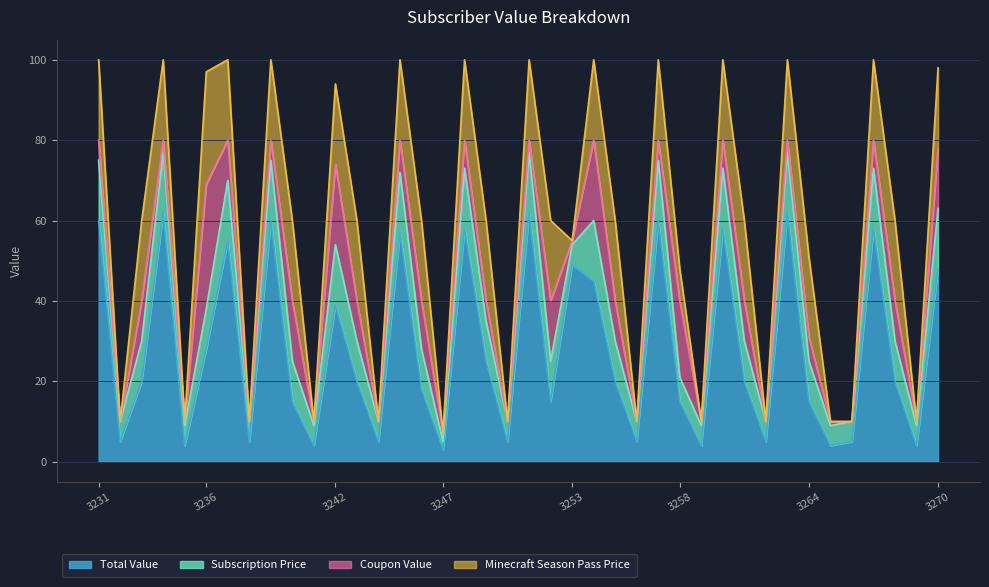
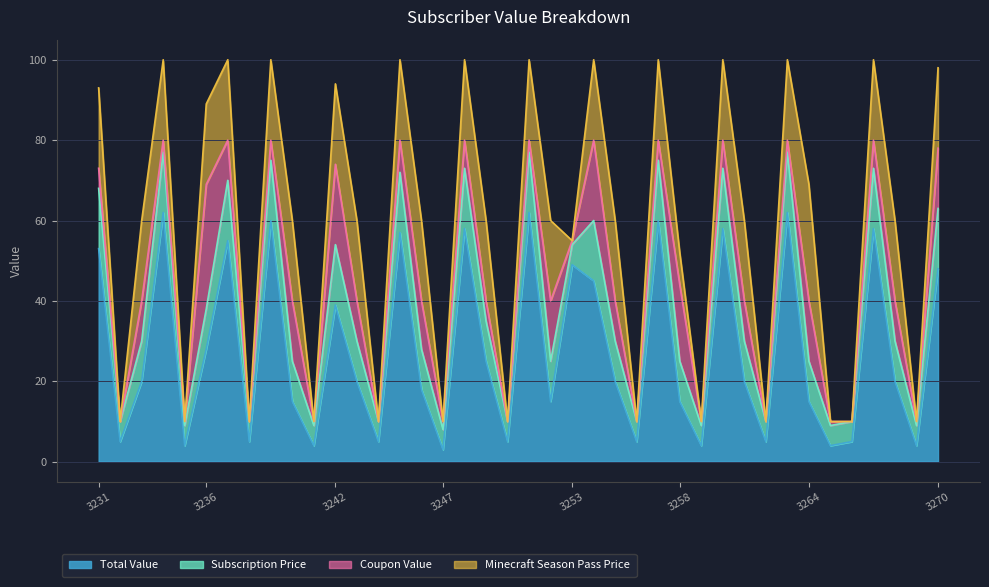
  {
    "Total Value": {
-     "3231": 60,
+     "3231": 53,
      "3236": 28,
      "3242": 39,
      "3247": 3,
      "3253": 49,
      "3258": 15,
      "3264": 15,
      "3270": 48
    },
    "Subscription Price": {
      "3231": 15,
      "3236": 10,
      "3242": 15,
-     "3247": 2,
+     "3247": 5,
      "3253": 5,
-     "3258": 6,
+     "3258": 10,
      "3264": 10,
      "3270": 15
    },
    "Coupon Value": {
      "3231": 5,
      "3236": 31,
      "3242": 20,
      "3258": 19,
-     "3264": 6,
+     "3264": 15,
      "3270": 15
    },
    "Minecraft Season Pass Price": {
      "3231": 20,
-     "3236": 28,
+     "3236": 20,
      "3242": 20,
      "3258": 8,
-     "3264": 20,
+     "3264": 29,
      "3270": 20
    }
  }
